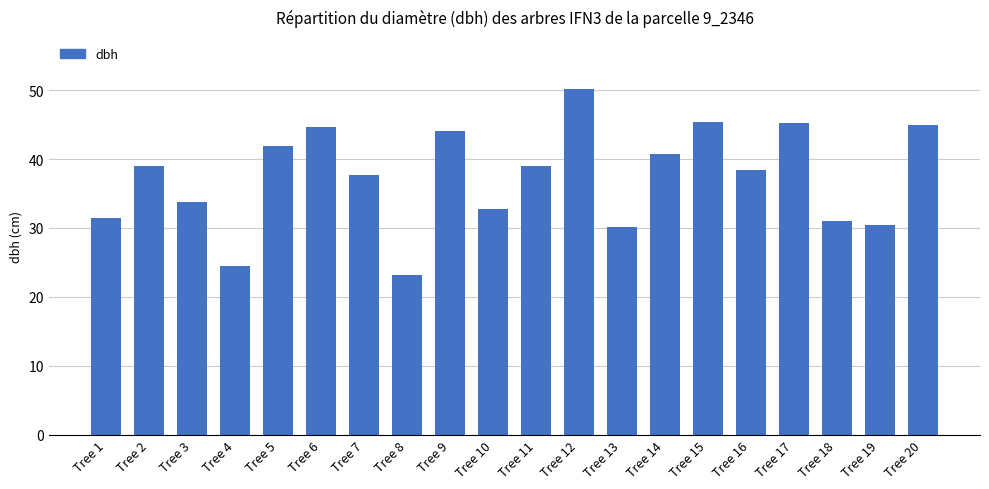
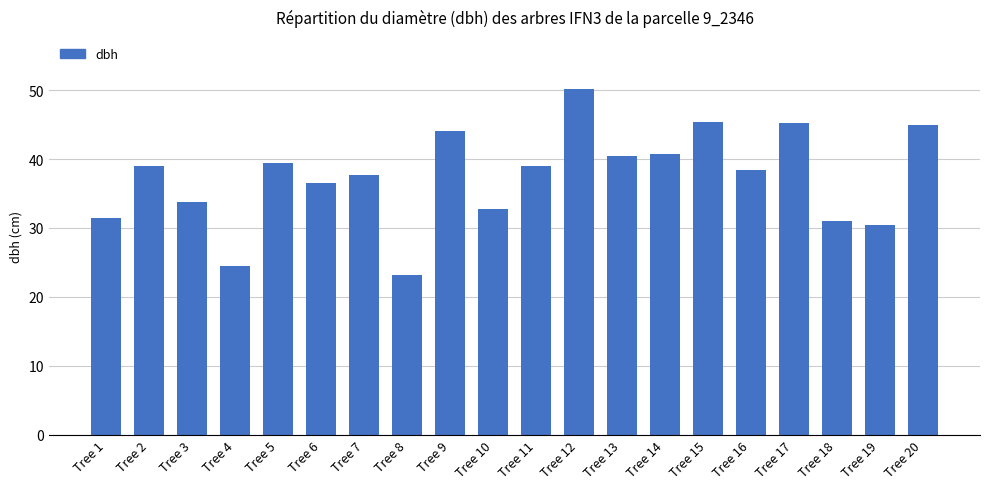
  {
    "Tree 1": 31,
    "Tree 2": 39,
    "Tree 3": 34,
    "Tree 4": 24,
-   "Tree 5": 42,
-   "Tree 6": 45,
+   "Tree 5": 40,
+   "Tree 6": 37,
    "Tree 7": 38,
    "Tree 8": 23,
    "Tree 9": 44,
    "Tree 10": 33,
    "Tree 11": 39,
    "Tree 12": 50,
-   "Tree 13": 30,
+   "Tree 13": 40,
    "Tree 14": 41,
    "Tree 15": 45,
    "Tree 16": 38,
    "Tree 17": 45,
    "Tree 18": 31,
    "Tree 19": 30,
    "Tree 20": 45
  }
